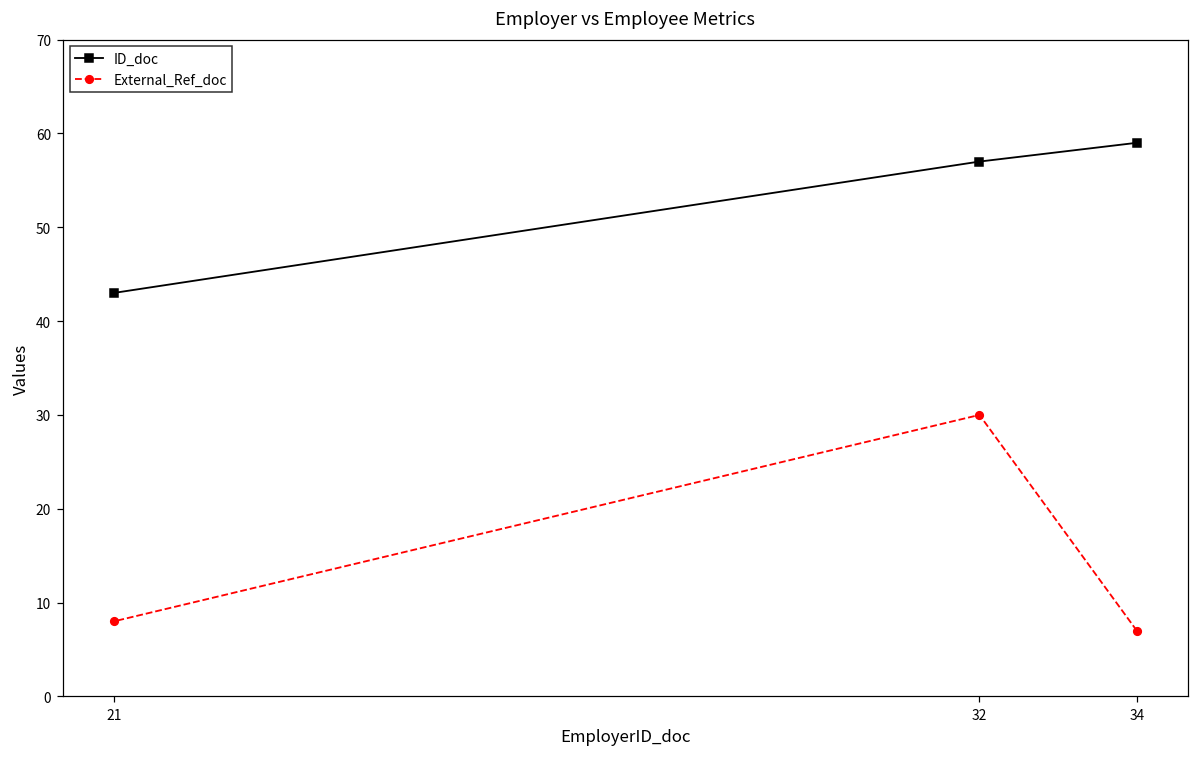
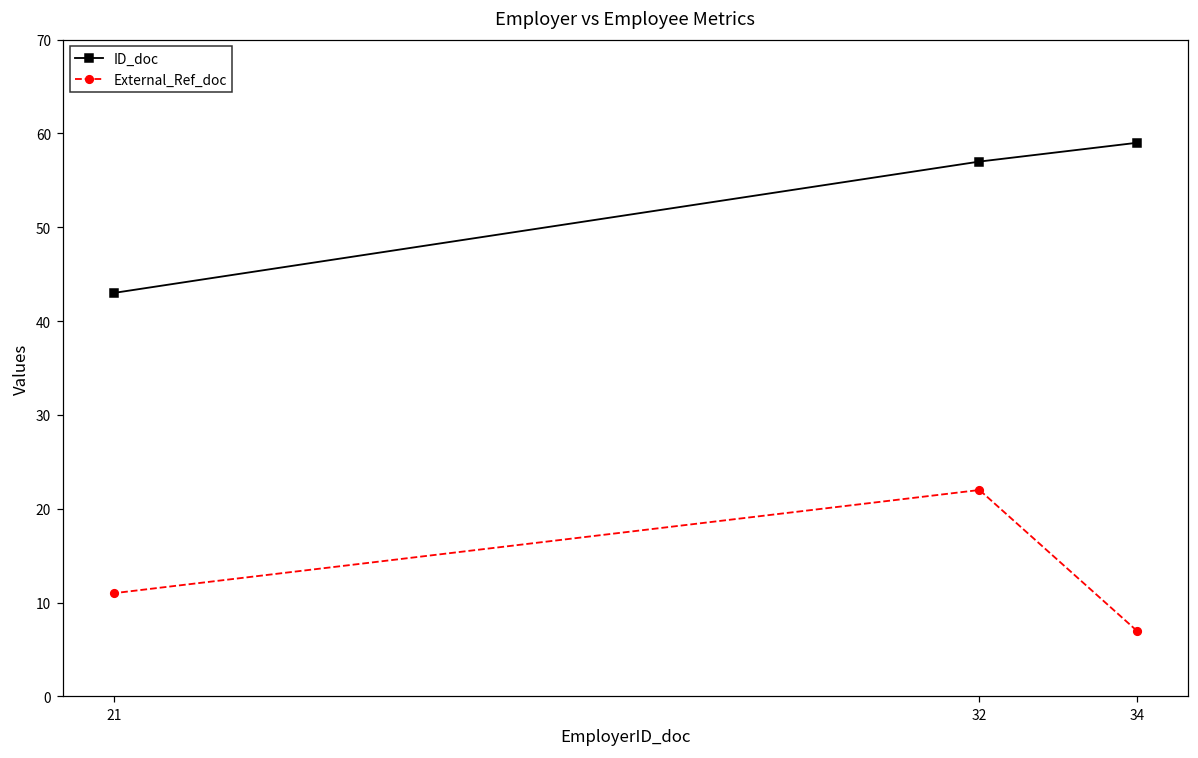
  {
    "ID_doc": {
      "21": 43,
      "32": 57,
      "34": 59
    },
    "External_Ref_doc": {
-     "21": 8,
-     "32": 30,
+     "21": 11,
+     "32": 22,
      "34": 7
    }
  }
